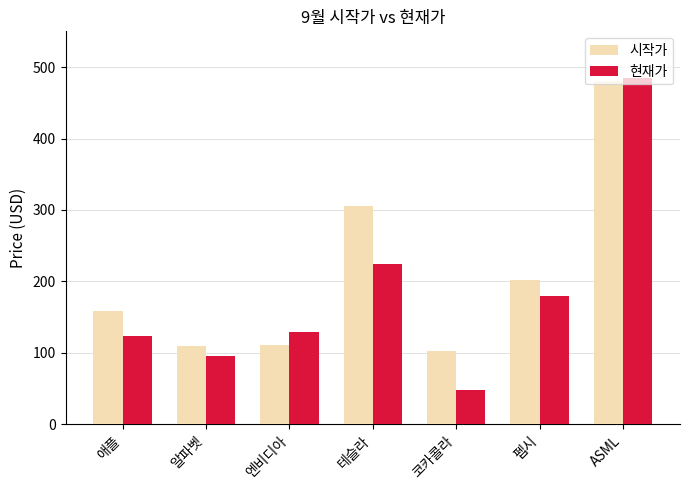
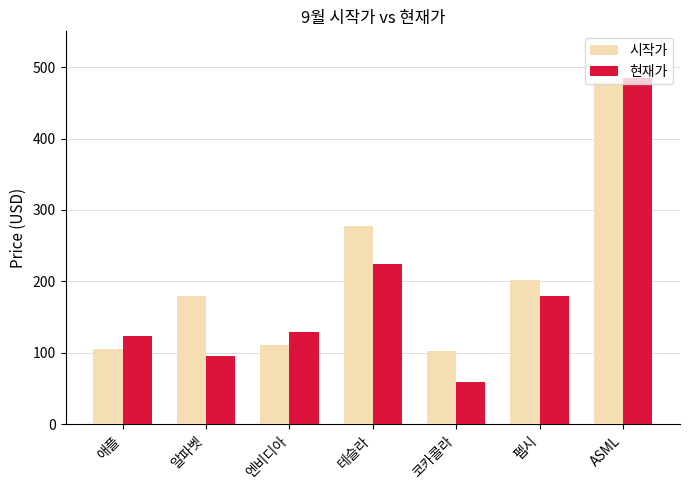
  {
    "시작가": {
-     "애플": 160,
-     "알파벳": 110,
+     "애플": 110,
+     "알파벳": 180,
      "엔비디아": 110,
-     "테슬라": 310,
+     "테슬라": 280,
      "코카콜라": 100,
      "펩시": 200
    },
    "현재가": {
      "애플": 120,
      "알파벳": 90,
      "엔비디아": 130,
      "테슬라": 220,
-     "코카콜라": 50,
+     "코카콜라": 60,
      "펩시": 180
    }
  }
